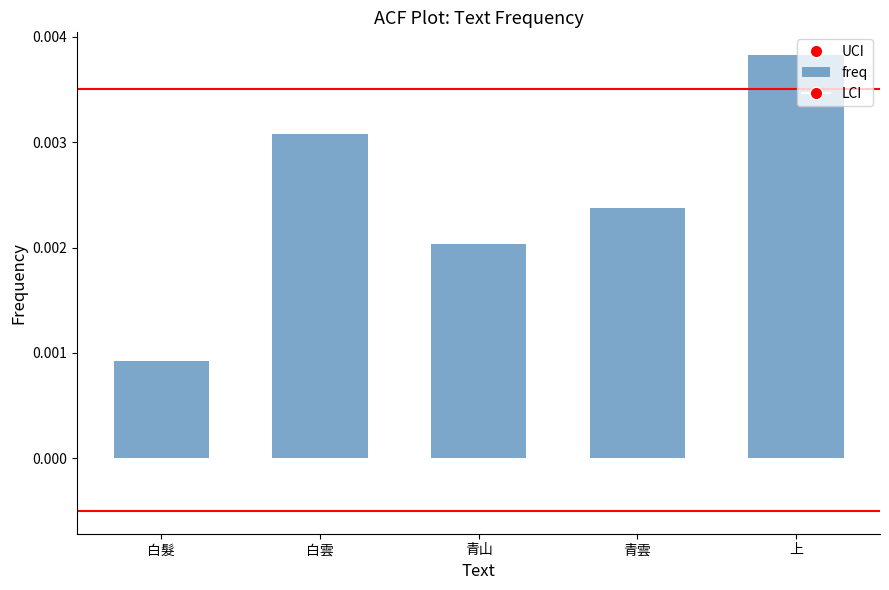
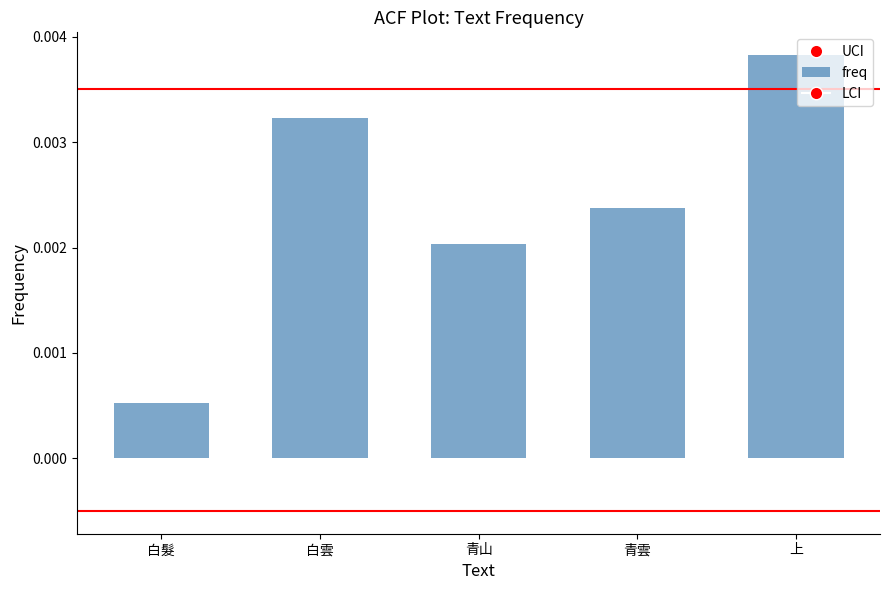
  {
-   "白髮": 0.00092,
-   "白雲": 0.00308,
+   "白髮": 0.00053,
+   "白雲": 0.00323,
    "青山": 0.00203,
    "青雲": 0.00238,
    "上": 0.00383
  }
